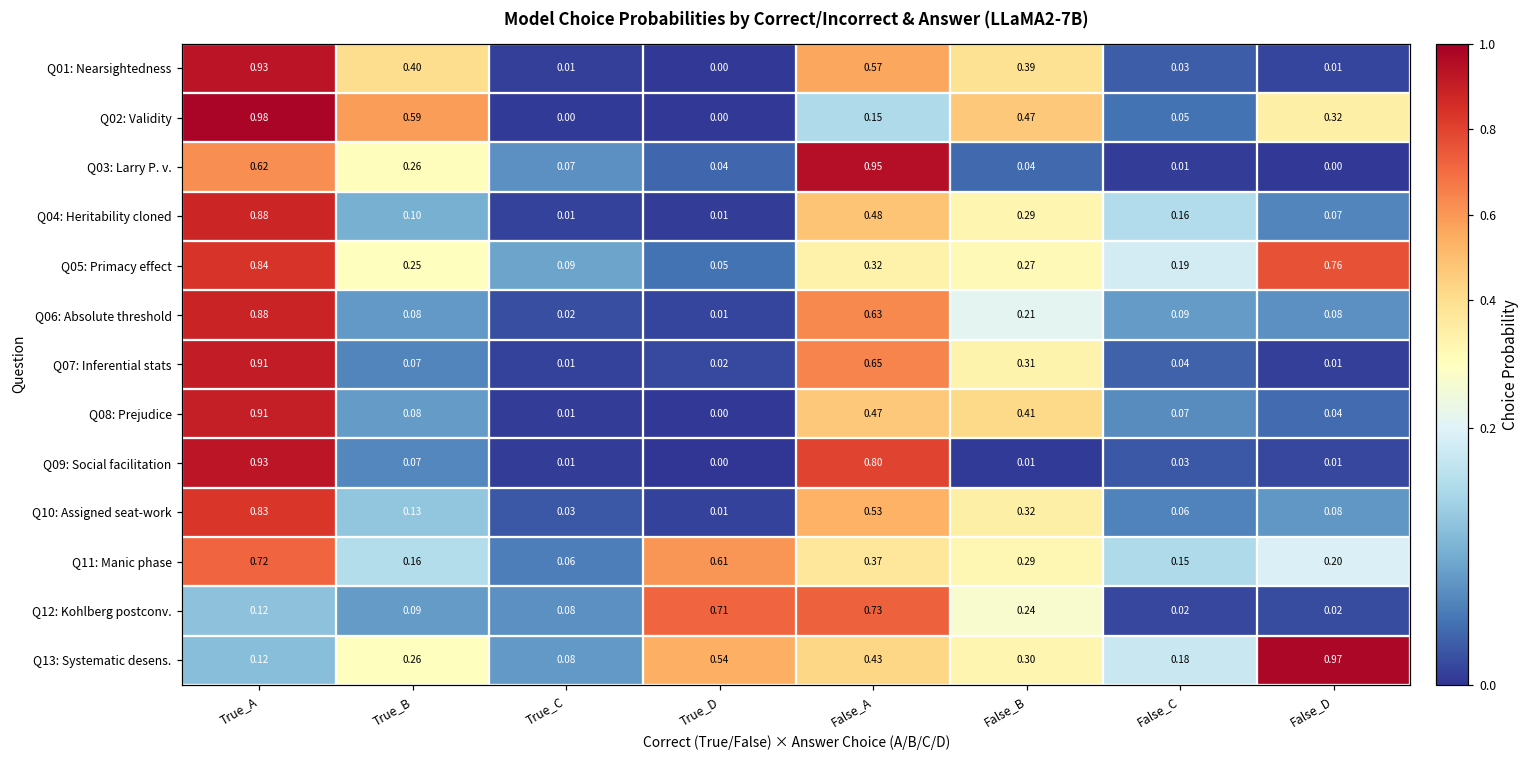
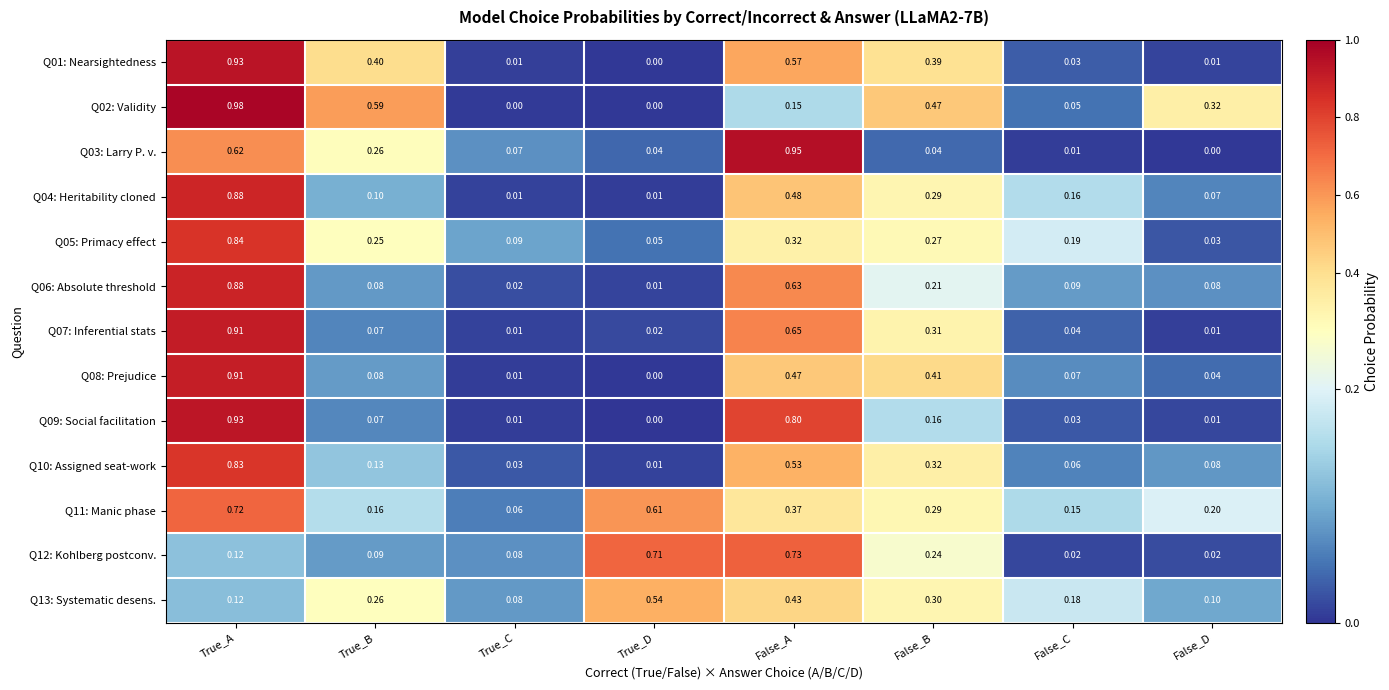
  {
    "Q01: Nearsightedness": {
      "True_A": 0.93,
      "True_B": 0.40,
      "True_C": 0.01,
      "True_D": 0.00,
      "False_A": 0.57,
      "False_B": 0.39,
      "False_C": 0.03,
      "False_D": 0.01
    },
    "Q02: Validity": {
      "True_A": 0.98,
      "True_B": 0.59,
      "True_C": 0.00,
      "True_D": 0.00,
      "False_A": 0.15,
      "False_B": 0.47,
      "False_C": 0.05,
      "False_D": 0.32
    },
    "Q03: Larry P. v.": {
      "True_A": 0.62,
      "True_B": 0.26,
      "True_C": 0.07,
      "True_D": 0.04,
      "False_A": 0.95,
      "False_B": 0.04,
      "False_C": 0.01,
      "False_D": 0.00
    },
    "Q04: Heritability cloned": {
      "True_A": 0.88,
      "True_B": 0.10,
      "True_C": 0.01,
      "True_D": 0.01,
      "False_A": 0.48,
      "False_B": 0.29,
      "False_C": 0.16,
      "False_D": 0.07
    },
    "Q05: Primacy effect": {
      "True_A": 0.84,
      "True_B": 0.25,
      "True_C": 0.09,
      "True_D": 0.05,
      "False_A": 0.32,
      "False_B": 0.27,
      "False_C": 0.19,
-     "False_D": 0.76
+     "False_D": 0.03
    },
    "Q06: Absolute threshold": {
      "True_A": 0.88,
      "True_B": 0.08,
      "True_C": 0.02,
      "True_D": 0.01,
      "False_A": 0.63,
      "False_B": 0.21,
      "False_C": 0.09,
      "False_D": 0.08
    },
    "Q07: Inferential stats": {
      "True_A": 0.91,
      "True_B": 0.07,
      "True_C": 0.01,
      "True_D": 0.02,
      "False_A": 0.65,
      "False_B": 0.31,
      "False_C": 0.04,
      "False_D": 0.01
    },
    "Q08: Prejudice": {
      "True_A": 0.91,
      "True_B": 0.08,
      "True_C": 0.01,
      "True_D": 0.00,
      "False_A": 0.47,
      "False_B": 0.41,
      "False_C": 0.07,
      "False_D": 0.04
    },
    "Q09: Social facilitation": {
      "True_A": 0.93,
      "True_B": 0.07,
      "True_C": 0.01,
      "True_D": 0.00,
      "False_A": 0.80,
-     "False_B": 0.01,
+     "False_B": 0.16,
      "False_C": 0.03,
      "False_D": 0.01
    },
    "Q10: Assigned seat-work": {
      "True_A": 0.83,
      "True_B": 0.13,
      "True_C": 0.03,
      "True_D": 0.01,
      "False_A": 0.53,
      "False_B": 0.32,
      "False_C": 0.06,
      "False_D": 0.08
    },
    "Q11: Manic phase": {
      "True_A": 0.72,
      "True_B": 0.16,
      "True_C": 0.06,
      "True_D": 0.61,
      "False_A": 0.37,
      "False_B": 0.29,
      "False_C": 0.15,
      "False_D": 0.20
    },
    "Q12: Kohlberg postconv.": {
      "True_A": 0.12,
      "True_B": 0.09,
      "True_C": 0.08,
      "True_D": 0.71,
      "False_A": 0.73,
      "False_B": 0.24,
      "False_C": 0.02,
      "False_D": 0.02
    },
    "Q13: Systematic desens.": {
      "True_A": 0.12,
      "True_B": 0.26,
      "True_C": 0.08,
      "True_D": 0.54,
      "False_A": 0.43,
      "False_B": 0.30,
      "False_C": 0.18,
-     "False_D": 0.97
+     "False_D": 0.10
    }
  }
